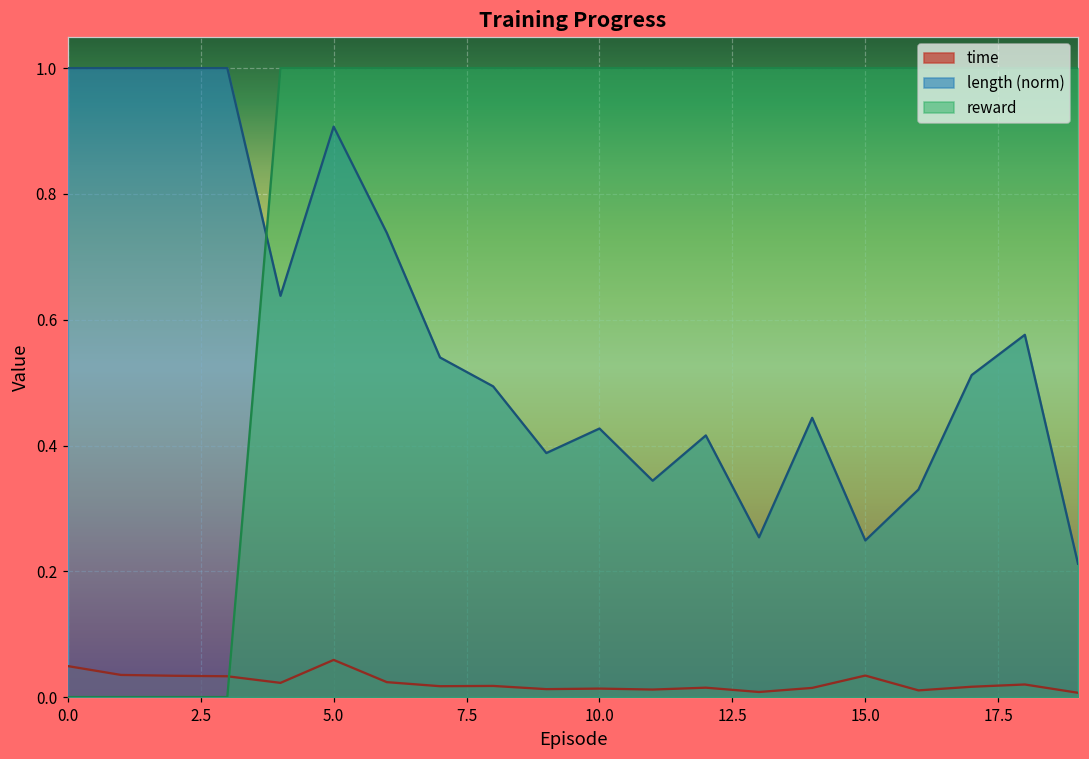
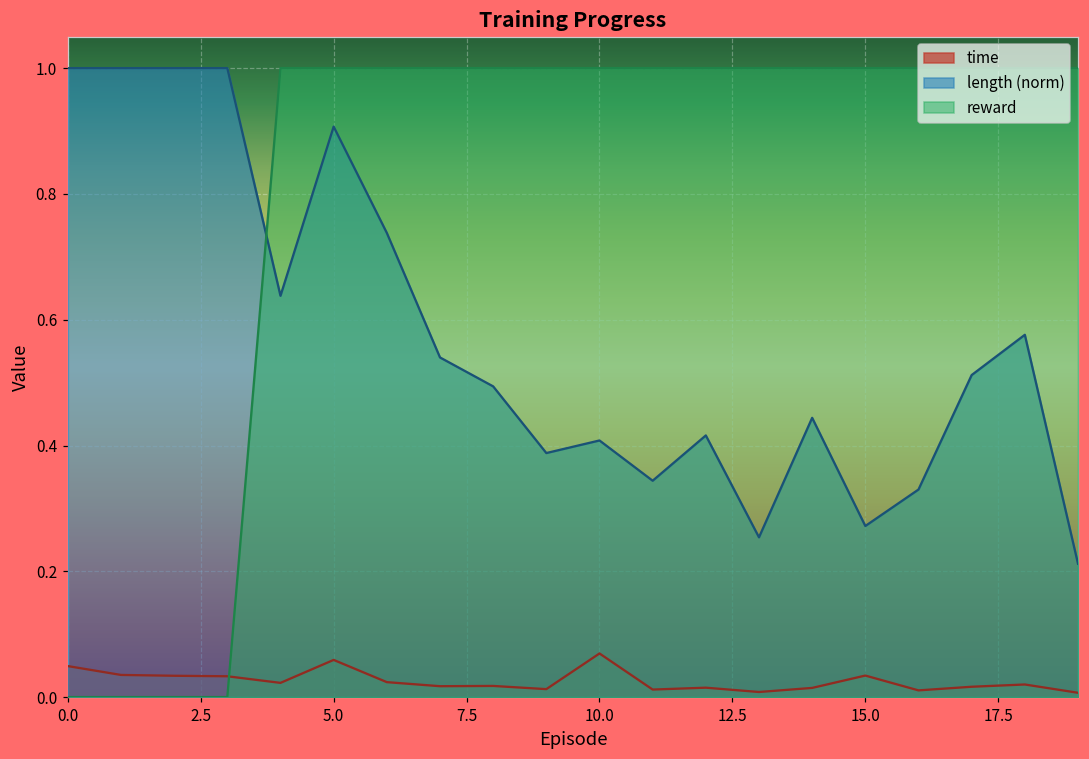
  {
    "time": {
      "0.0": 0.05,
      "5.0": 0.06,
-     "10.0": 0.01,
+     "10.0": 0.07,
      "15.0": 0.03
    },
    "length (norm)": {
      "0.0": 1.00,
      "5.0": 0.91,
-     "10.0": 0.43,
-     "15.0": 0.25
+     "10.0": 0.41,
+     "15.0": 0.27
    },
    "reward": {
      "0.0": 0.00,
      "5.0": 1.00,
      "10.0": 1.00,
      "15.0": 1.00
    }
  }
